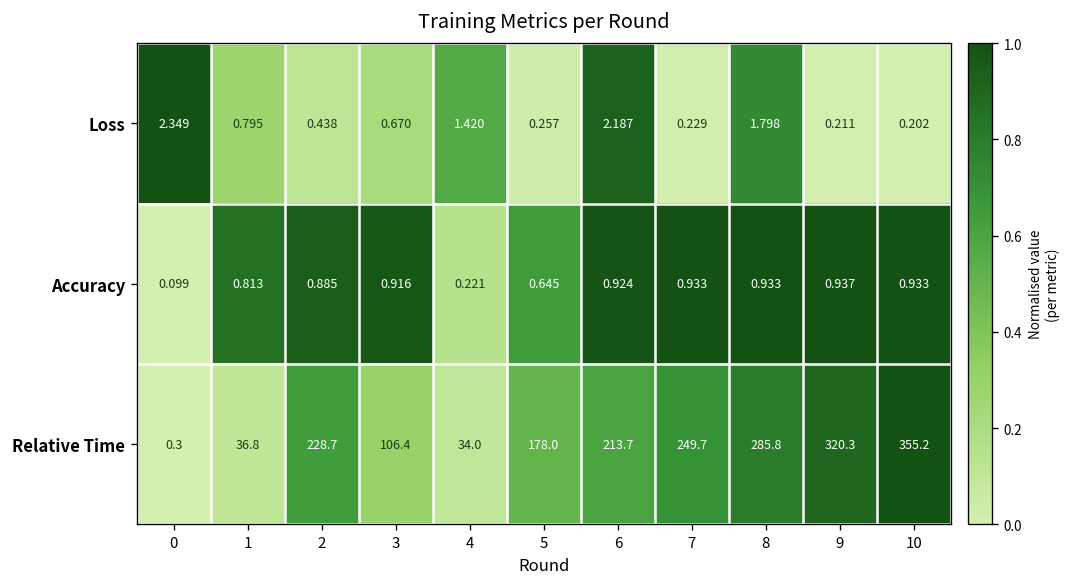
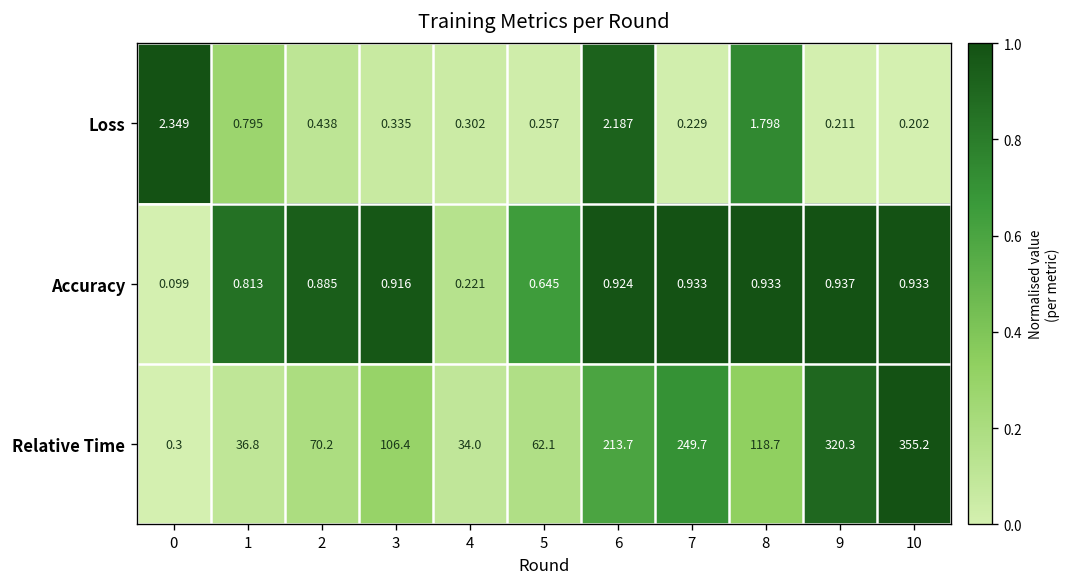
  {
    "Loss": {
      "0": 2.349,
      "1": 0.795,
      "2": 0.438,
-     "3": 0.670,
-     "4": 1.420,
+     "3": 0.335,
+     "4": 0.302,
      "5": 0.257,
      "6": 2.187,
      "7": 0.229,
      "8": 1.798,
      "9": 0.211,
      "10": 0.202
    },
    "Accuracy": {
      "0": 0.099,
      "1": 0.813,
      "2": 0.885,
      "3": 0.916,
      "4": 0.221,
      "5": 0.645,
      "6": 0.924,
      "7": 0.933,
      "8": 0.933,
      "9": 0.937,
      "10": 0.933
    },
    "Relative Time": {
      "0": 0.3,
      "1": 36.8,
-     "2": 228.7,
+     "2": 70.2,
      "3": 106.4,
      "4": 34.0,
-     "5": 178.0,
+     "5": 62.1,
      "6": 213.7,
      "7": 249.7,
-     "8": 285.8,
+     "8": 118.7,
      "9": 320.3,
      "10": 355.2
    }
  }
